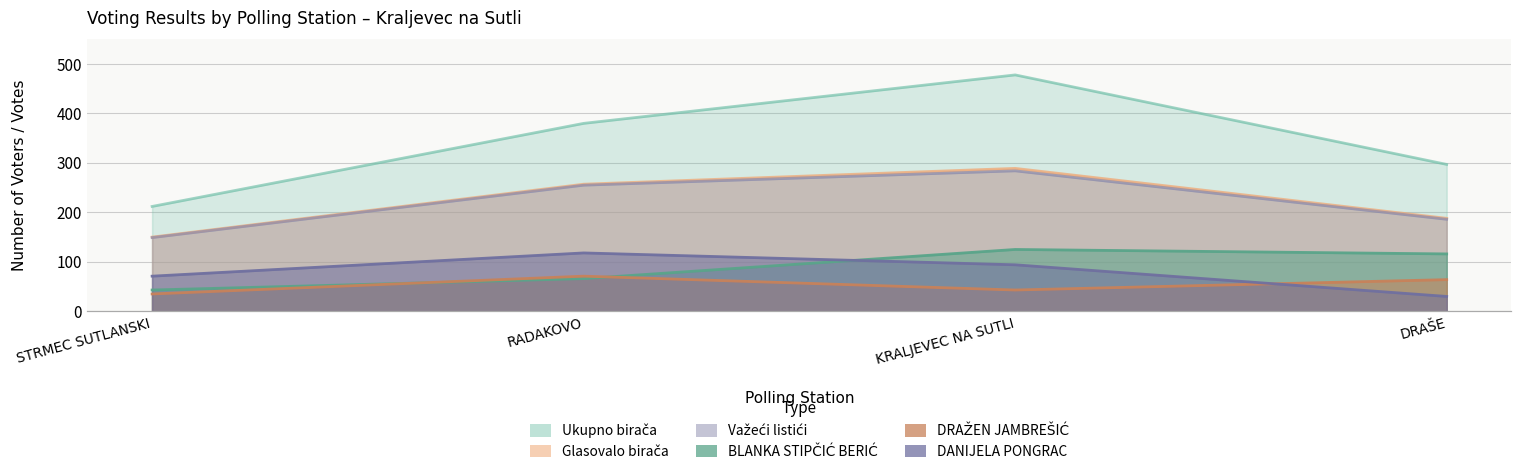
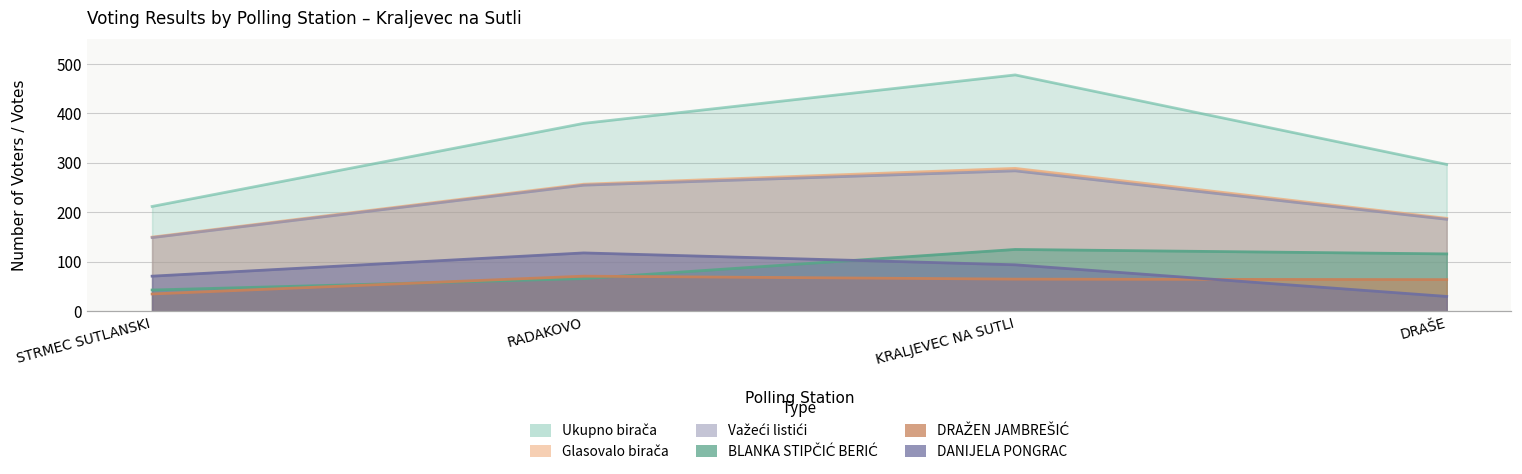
  {
    "DRAŽEN JAMBREŠIĆ": {
      "STRMEC SUTLANSKI": 40,
-     "KRALJEVEC NA SUTLI": 40,
+     "KRALJEVEC NA SUTLI": 70,
      "DRAŠE": 60
    }
  }
